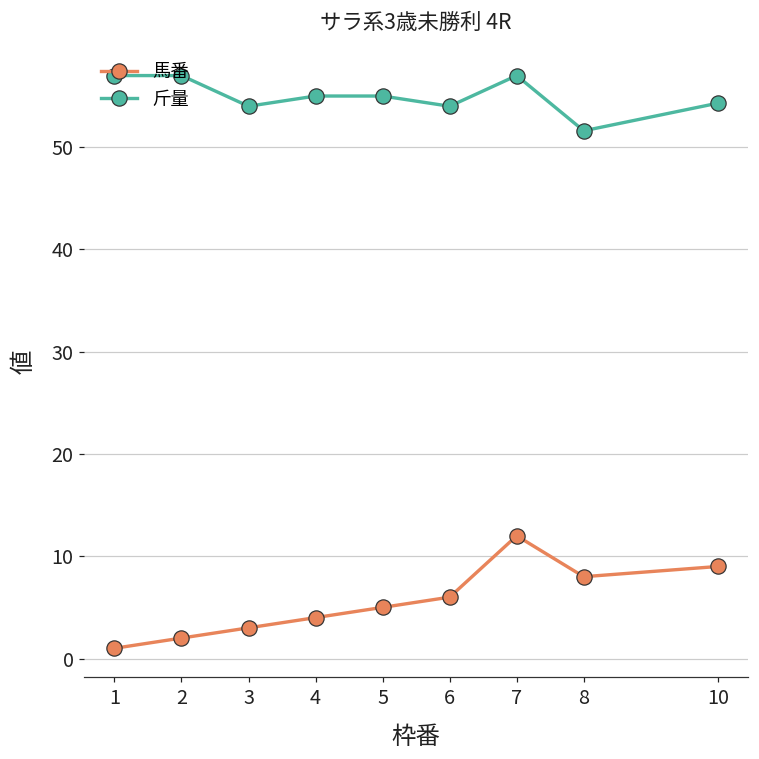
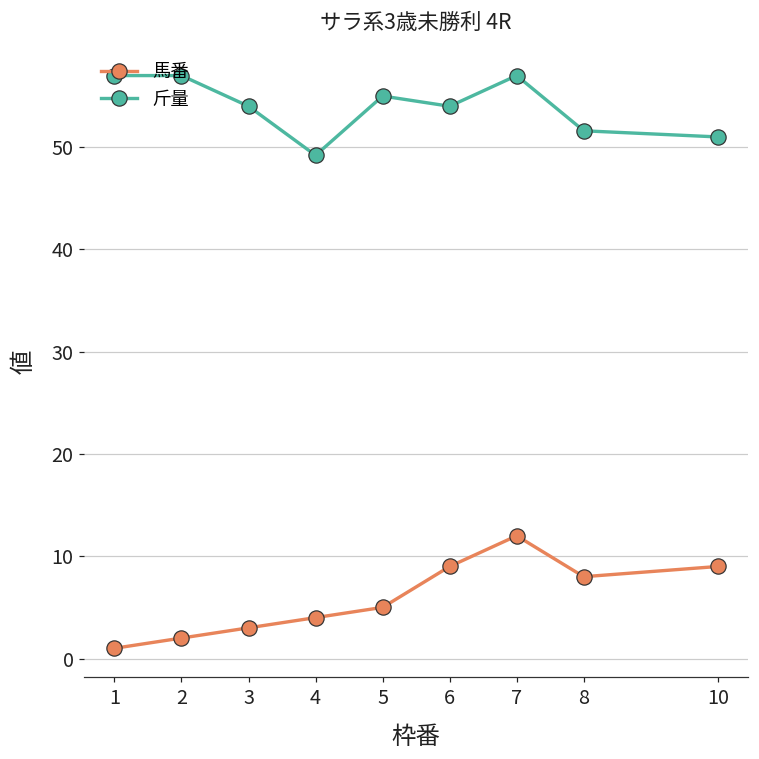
  {
    "馬番": {
      "1": 1,
      "2": 2,
      "3": 3,
      "4": 4,
      "5": 5,
-     "6": 6,
+     "6": 9,
      "7": 12,
      "8": 8,
      "10": 9
    },
    "斤量": {
      "1": 57,
      "2": 57,
      "3": 54,
-     "4": 55,
+     "4": 49,
      "5": 55,
      "6": 54,
      "7": 57,
      "8": 52,
-     "10": 54
+     "10": 51
    }
  }
